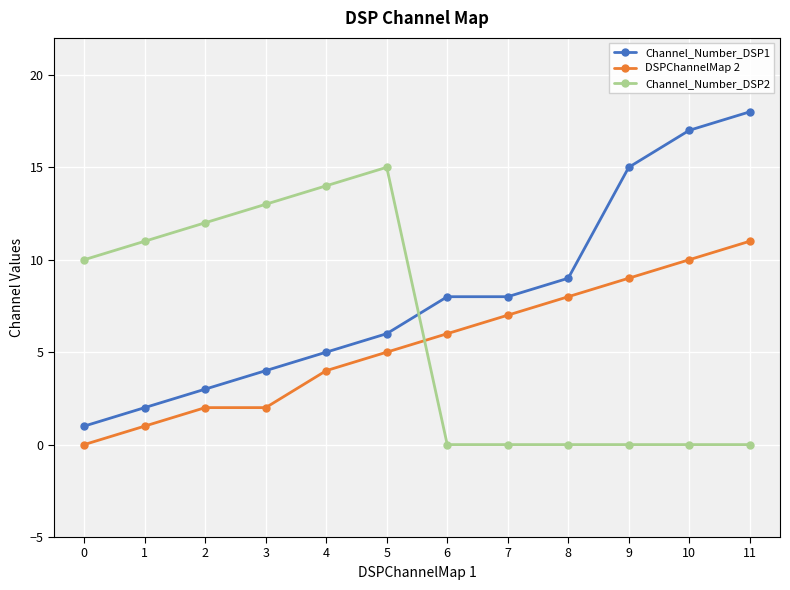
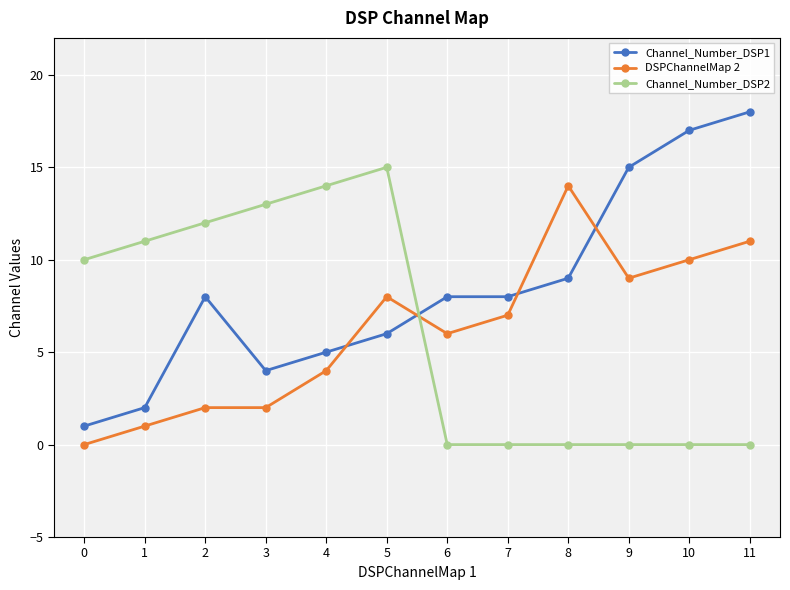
  {
    "Channel_Number_DSP1": {
      "0": 1,
      "1": 2,
-     "2": 3,
+     "2": 8,
      "3": 4,
      "4": 5,
      "5": 6,
      "6": 8,
      "7": 8,
      "8": 9,
      "9": 15,
      "10": 17,
      "11": 18
    },
    "DSPChannelMap 2": {
      "0": 0,
      "1": 1,
      "2": 2,
      "3": 2,
      "4": 4,
-     "5": 5,
+     "5": 8,
      "6": 6,
      "7": 7,
-     "8": 8,
+     "8": 14,
      "9": 9,
      "10": 10,
      "11": 11
    },
    "Channel_Number_DSP2": {
      "0": 10,
      "1": 11,
      "2": 12,
      "3": 13,
      "4": 14,
      "5": 15,
      "6": 0,
      "7": 0,
      "8": 0,
      "9": 0,
      "10": 0,
      "11": 0
    }
  }
